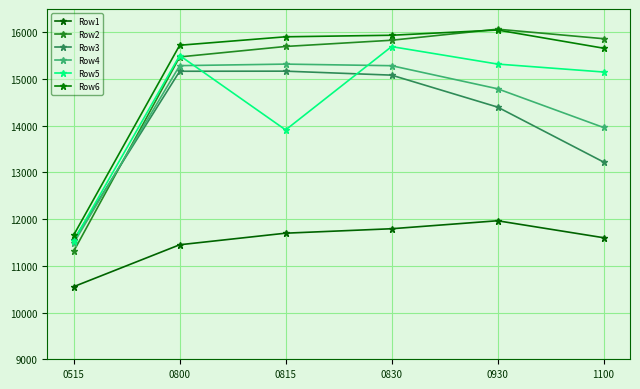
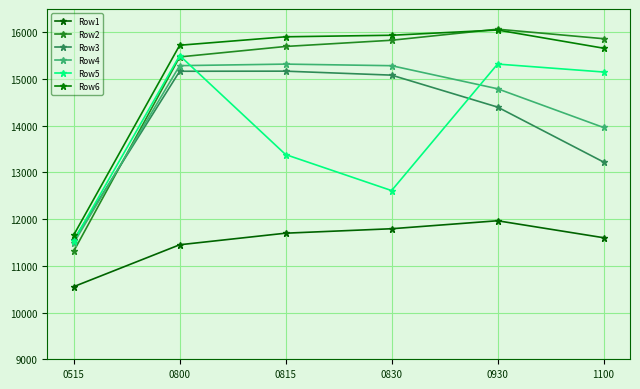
  {
    "Row5": {
-     "0815": 13900,
-     "0830": 15700,
+     "0815": 13400,
+     "0830": 12600,
      "0930": 15300,
      "1100": 15200
    }
  }
